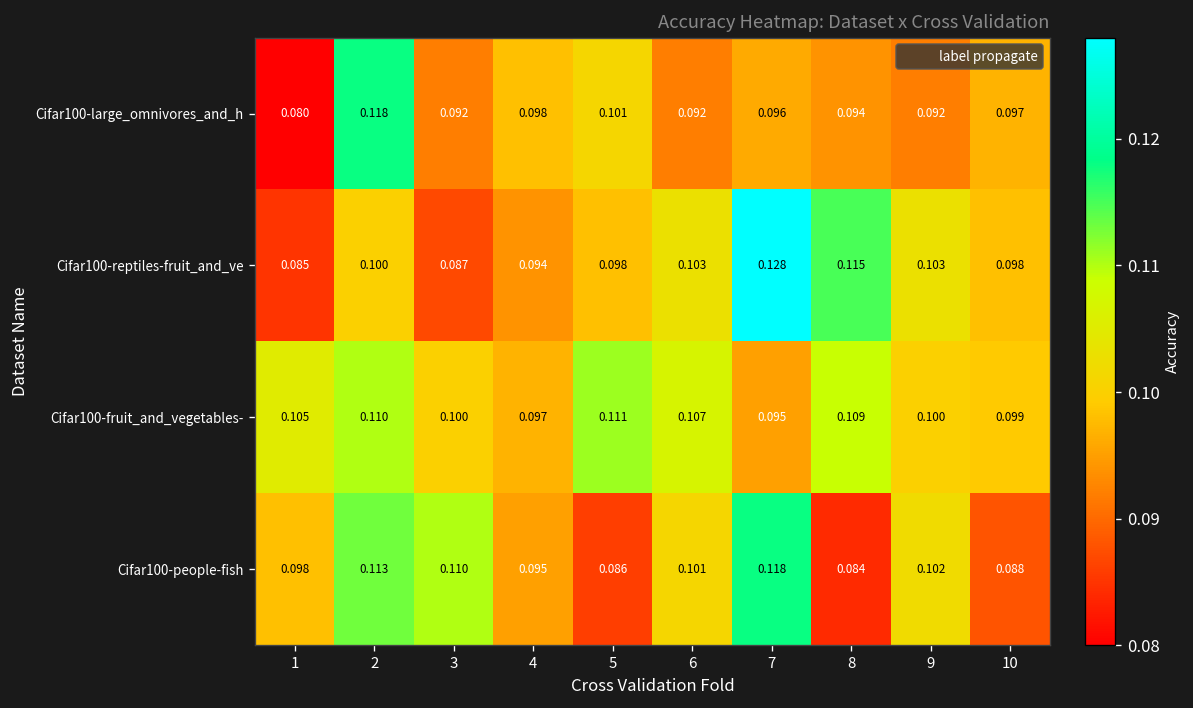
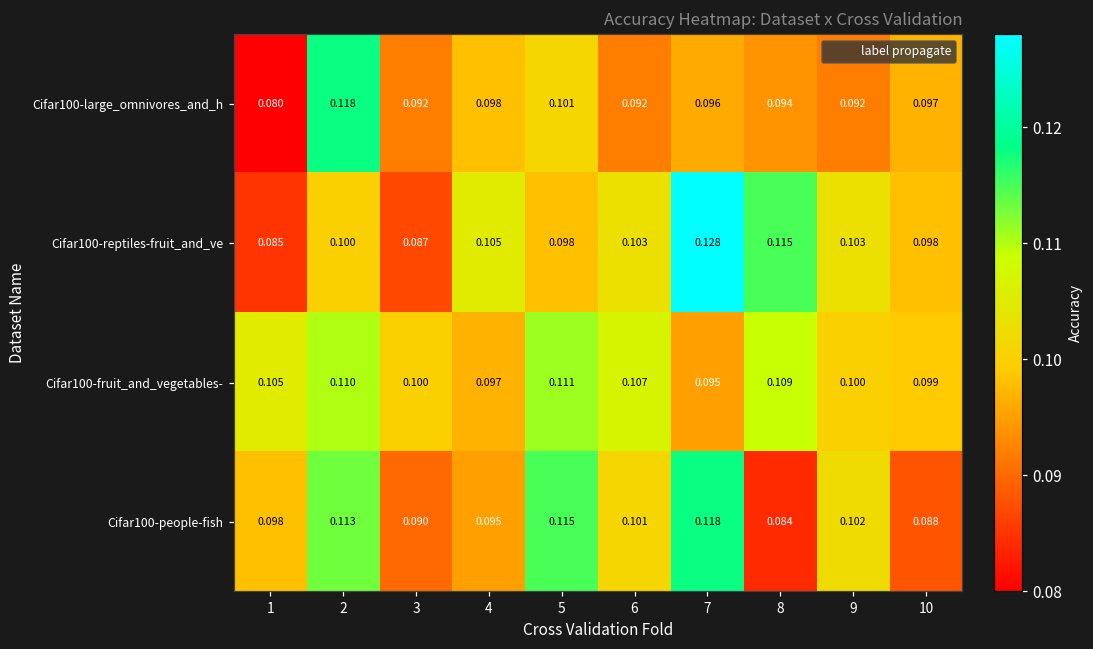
  {
    "Cifar100-large_omnivores_and_h": {
      "1": 0.080,
      "2": 0.118,
      "3": 0.092,
      "4": 0.098,
      "5": 0.101,
      "6": 0.092,
      "7": 0.096,
      "8": 0.094,
      "9": 0.092,
      "10": 0.097
    },
    "Cifar100-reptiles-fruit_and_ve": {
      "1": 0.085,
      "2": 0.100,
      "3": 0.087,
-     "4": 0.094,
+     "4": 0.105,
      "5": 0.098,
      "6": 0.103,
      "7": 0.128,
      "8": 0.115,
      "9": 0.103,
      "10": 0.098
    },
    "Cifar100-fruit_and_vegetables-": {
      "1": 0.105,
      "2": 0.110,
      "3": 0.100,
      "4": 0.097,
      "5": 0.111,
      "6": 0.107,
      "7": 0.095,
      "8": 0.109,
      "9": 0.100,
      "10": 0.099
    },
    "Cifar100-people-fish": {
      "1": 0.098,
      "2": 0.113,
-     "3": 0.110,
+     "3": 0.090,
      "4": 0.095,
-     "5": 0.086,
+     "5": 0.115,
      "6": 0.101,
      "7": 0.118,
      "8": 0.084,
      "9": 0.102,
      "10": 0.088
    }
  }
